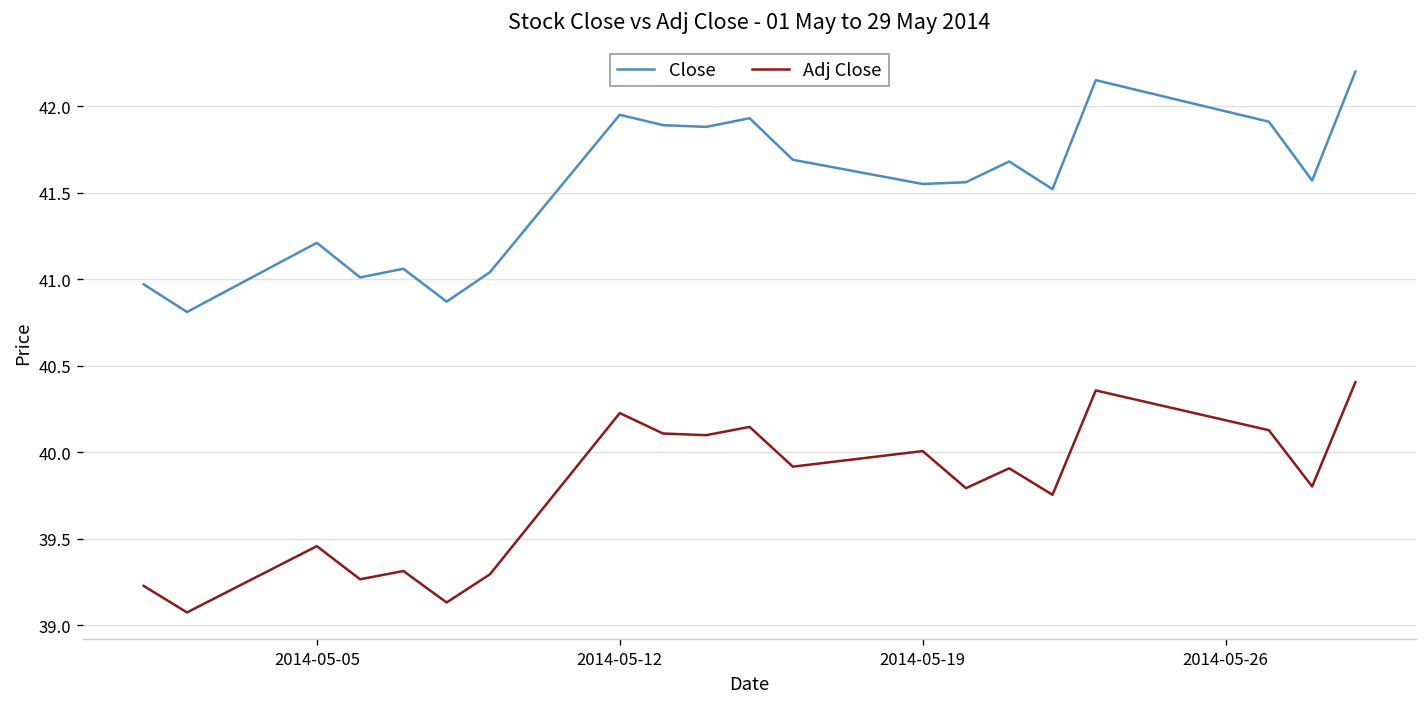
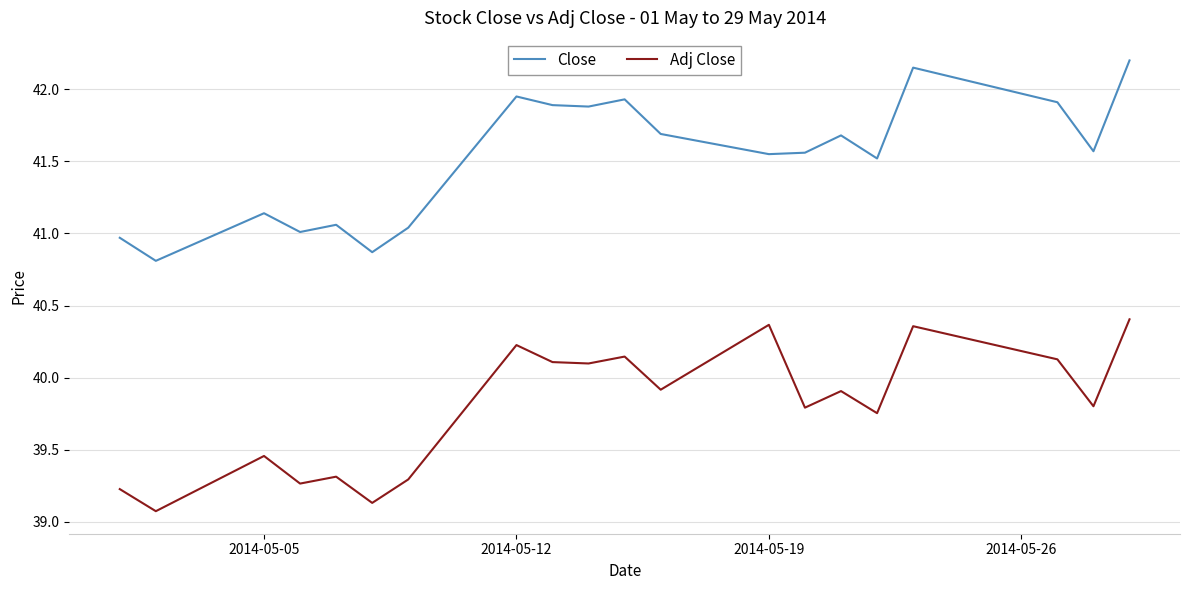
  {
    "Close": {
-     "2014-05-05": 41.21,
+     "2014-05-05": 41.14,
      "2014-05-12": 41.95,
      "2014-05-19": 41.55
    },
    "Adj Close": {
      "2014-05-05": 39.46,
      "2014-05-12": 40.23,
-     "2014-05-19": 40.01
+     "2014-05-19": 40.37
    }
  }
